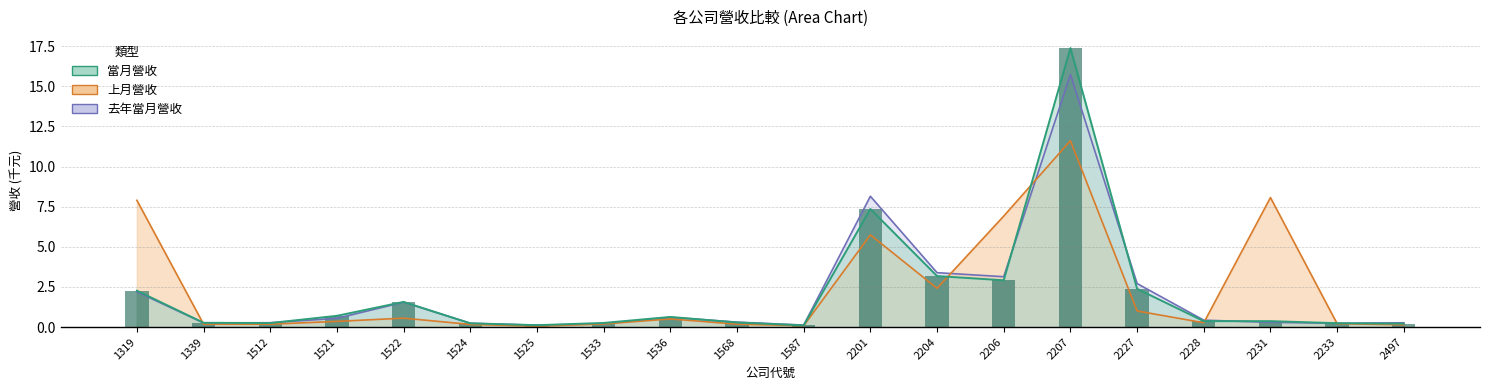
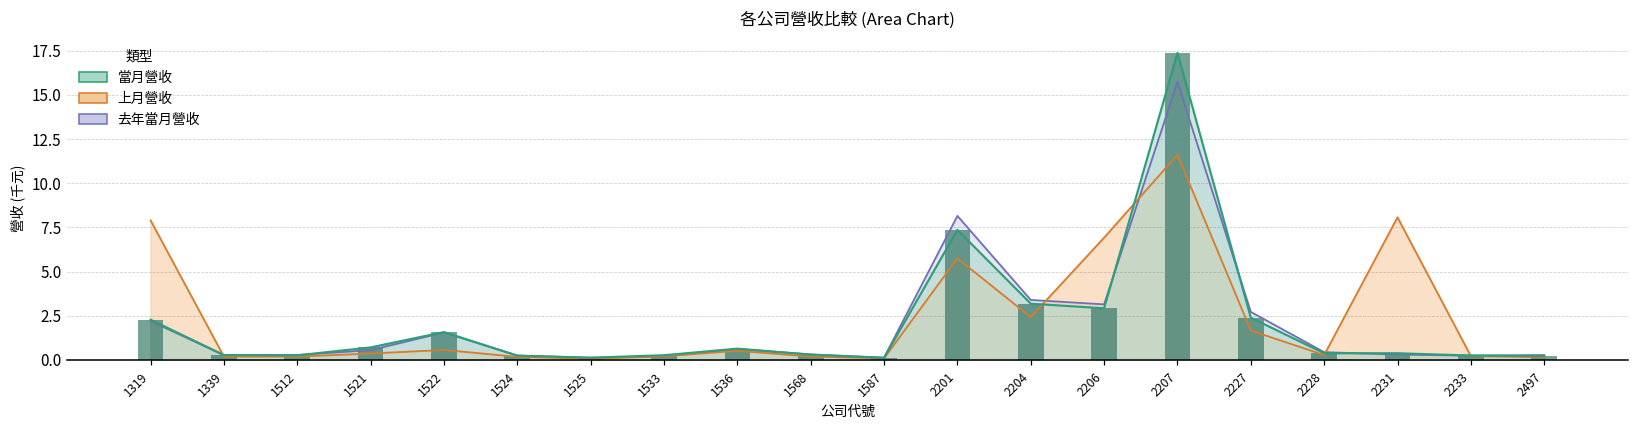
  {
    "上月營收": {
      "1319": 7.9,
      "1521": 0.4,
      "1522": 0.6,
      "2201": 5.7,
      "2204": 2.4,
      "2206": 6.9,
      "2207": 11.6,
-     "2227": 1.0,
+     "2227": 1.7,
      "2231": 8.1
    }
  }
